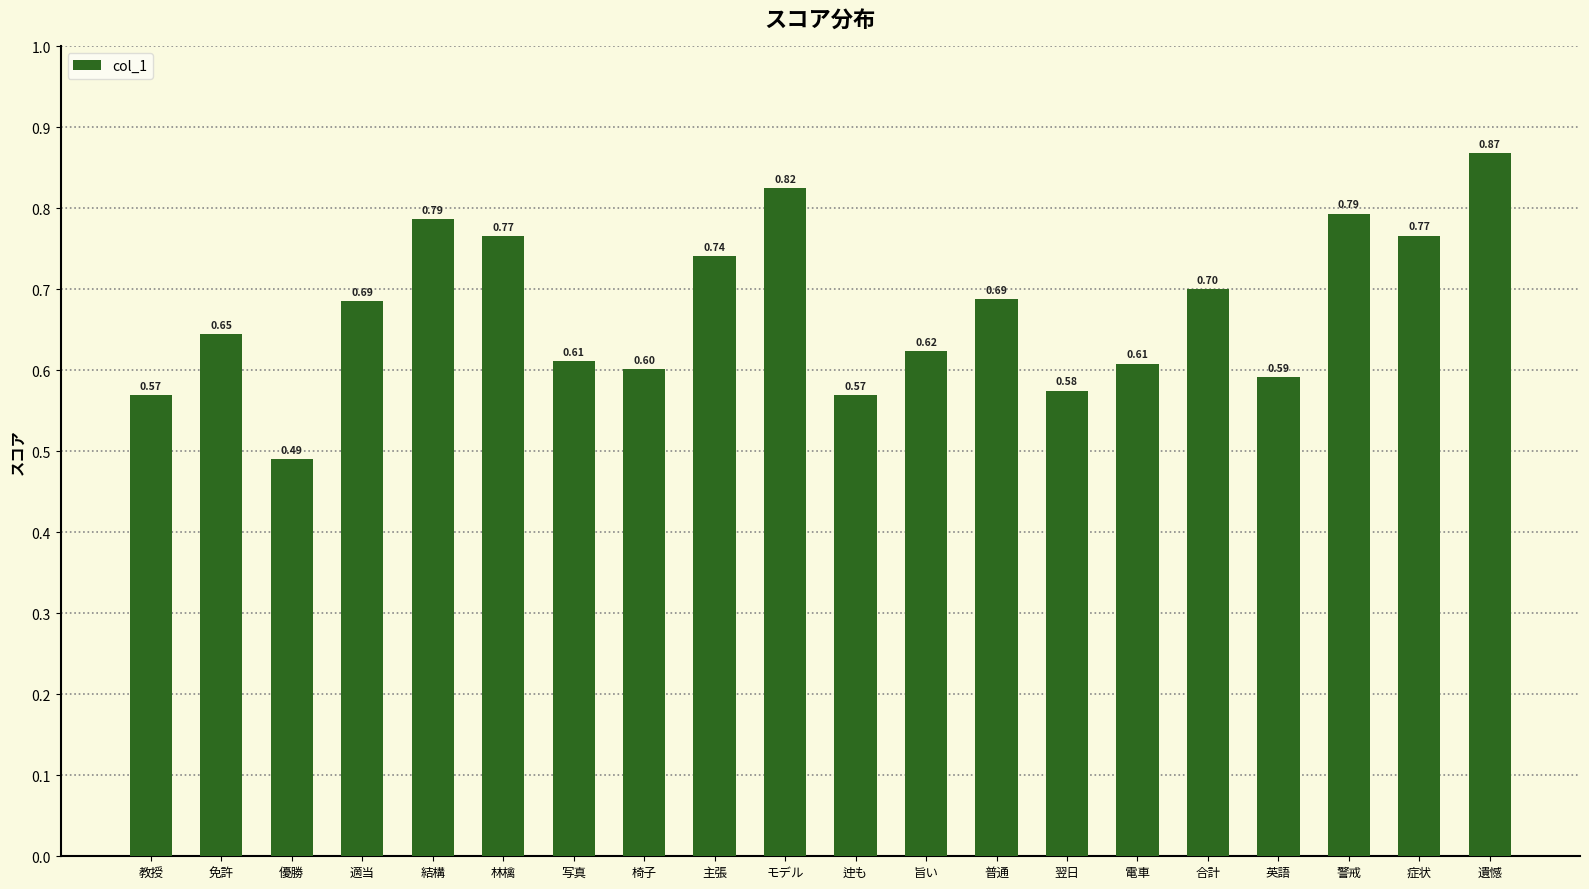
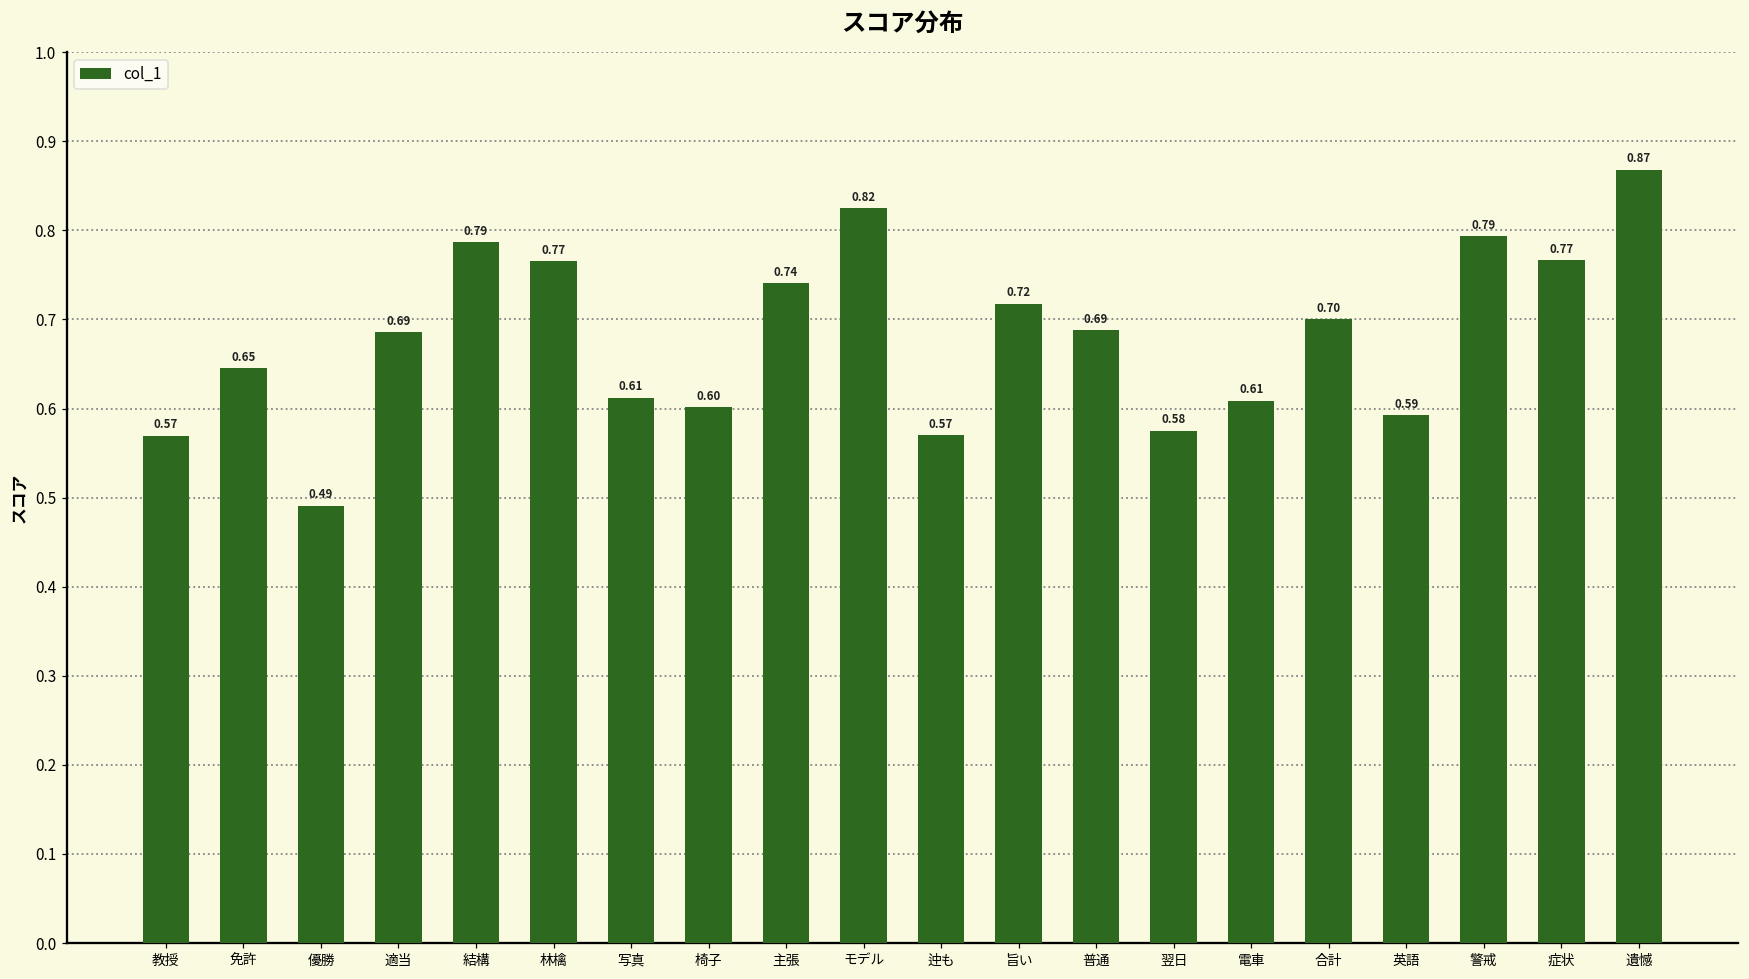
  {
    "教授": 0.57,
    "免許": 0.65,
    "優勝": 0.49,
    "適当": 0.69,
    "結構": 0.79,
    "林檎": 0.77,
    "写真": 0.61,
    "椅子": 0.60,
    "主張": 0.74,
    "モデル": 0.82,
    "迚も": 0.57,
-   "旨い": 0.62,
+   "旨い": 0.72,
    "普通": 0.69,
    "翌日": 0.58,
    "電車": 0.61,
    "合計": 0.70,
    "英語": 0.59,
    "警戒": 0.79,
    "症状": 0.77,
    "遺憾": 0.87
  }
